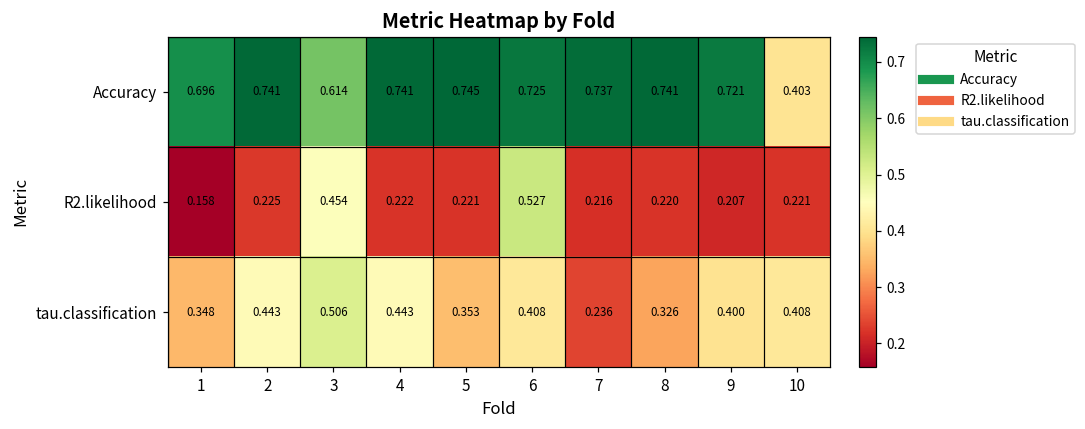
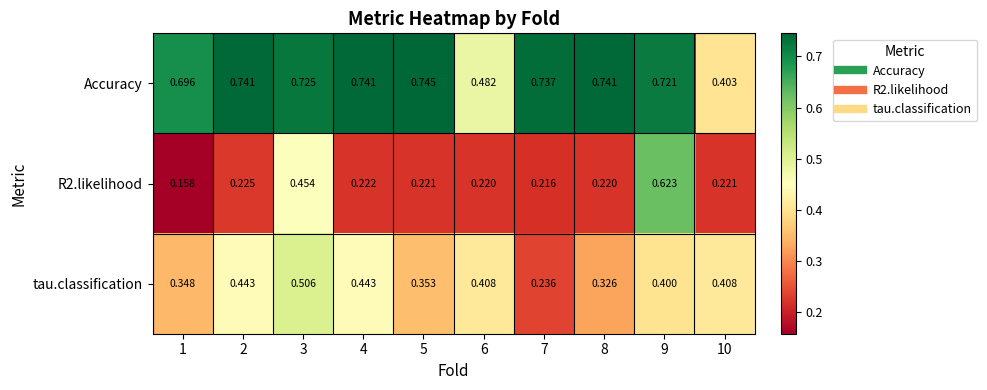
  {
    "Accuracy": {
      "1": 0.696,
      "2": 0.741,
-     "3": 0.614,
+     "3": 0.725,
      "4": 0.741,
      "5": 0.745,
-     "6": 0.725,
+     "6": 0.482,
      "7": 0.737,
      "8": 0.741,
      "9": 0.721,
      "10": 0.403
    },
    "R2.likelihood": {
      "1": 0.158,
      "2": 0.225,
      "3": 0.454,
      "4": 0.222,
      "5": 0.221,
-     "6": 0.527,
+     "6": 0.220,
      "7": 0.216,
      "8": 0.220,
-     "9": 0.207,
+     "9": 0.623,
      "10": 0.221
    },
    "tau.classification": {
      "1": 0.348,
      "2": 0.443,
      "3": 0.506,
      "4": 0.443,
      "5": 0.353,
      "6": 0.408,
      "7": 0.236,
      "8": 0.326,
      "9": 0.400,
      "10": 0.408
    }
  }
